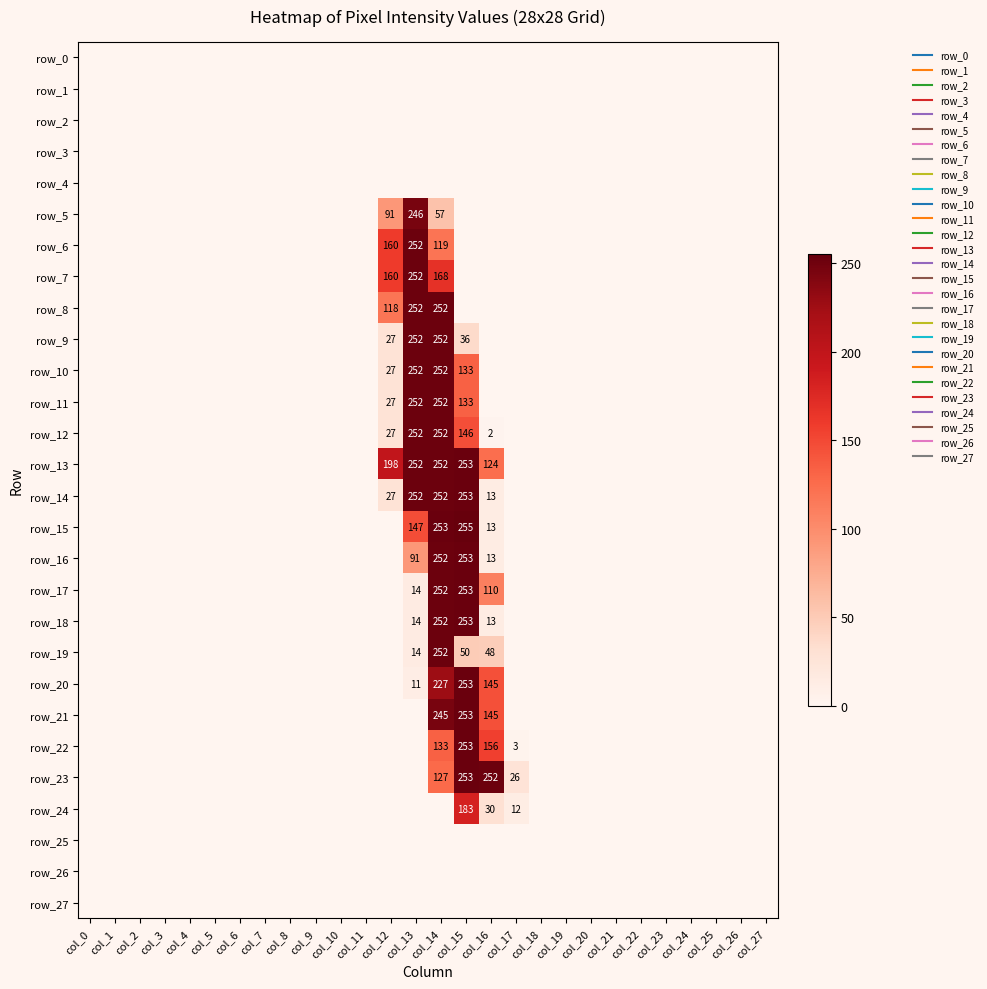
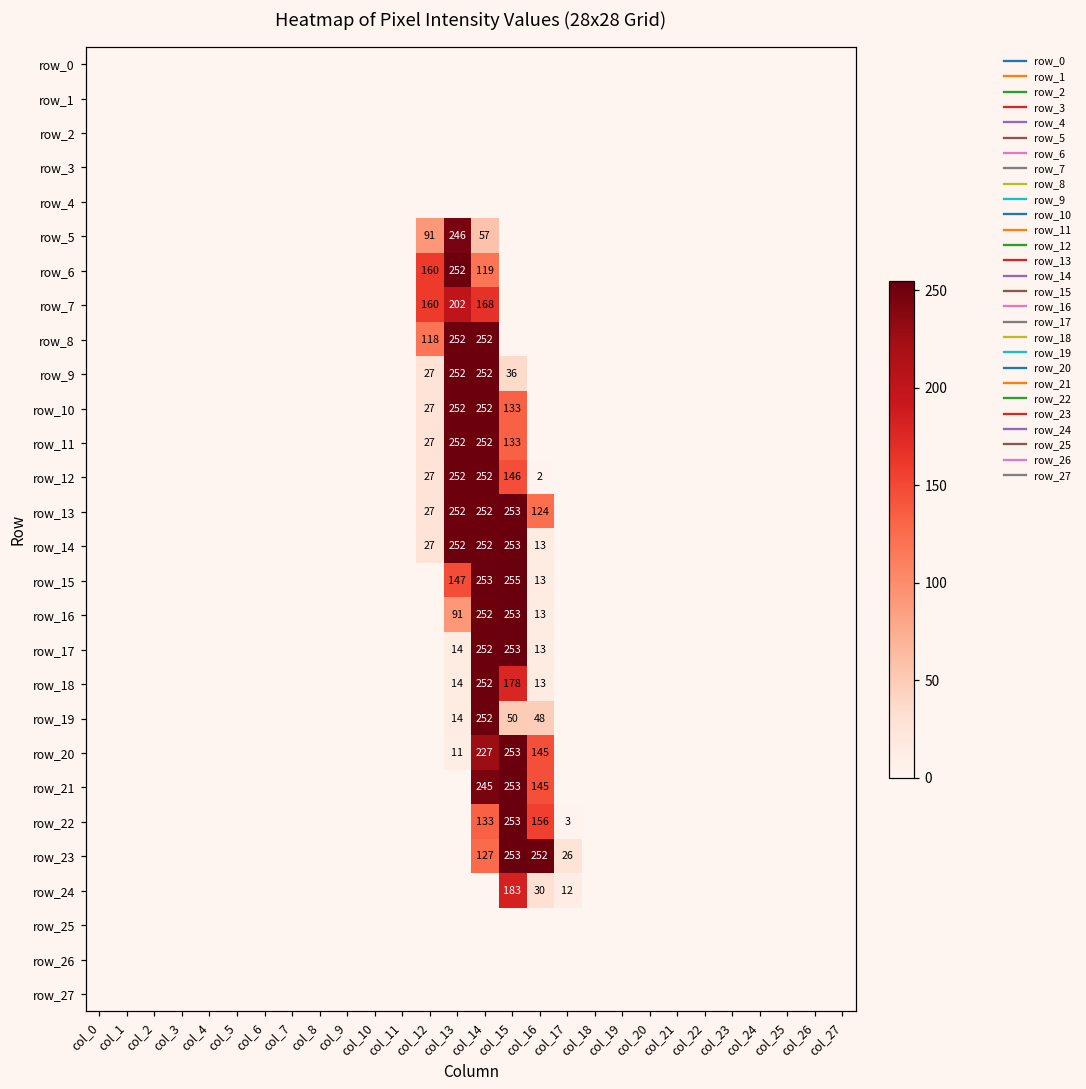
  {
    "row_5": {
      "col_12": 91,
      "col_13": 246,
      "col_14": 57
    },
    "row_6": {
      "col_12": 160,
      "col_13": 252,
      "col_14": 119
    },
    "row_7": {
      "col_12": 160,
-     "col_13": 252,
+     "col_13": 202,
      "col_14": 168
    },
    "row_8": {
      "col_12": 118,
      "col_13": 252,
      "col_14": 252
    },
    "row_9": {
      "col_12": 27,
      "col_13": 252,
      "col_14": 252,
      "col_15": 36
    },
    "row_10": {
      "col_12": 27,
      "col_13": 252,
      "col_14": 252,
      "col_15": 133
    },
    "row_11": {
      "col_12": 27,
      "col_13": 252,
      "col_14": 252,
      "col_15": 133
    },
    "row_12": {
      "col_12": 27,
      "col_13": 252,
      "col_14": 252,
      "col_15": 146,
      "col_16": 2
    },
    "row_13": {
-     "col_12": 198,
+     "col_12": 27,
      "col_13": 252,
      "col_14": 252,
      "col_15": 253,
      "col_16": 124
    },
    "row_14": {
      "col_12": 27,
      "col_13": 252,
      "col_14": 252,
      "col_15": 253,
      "col_16": 13
    },
    "row_15": {
      "col_13": 147,
      "col_14": 253,
      "col_15": 255,
      "col_16": 13
    },
    "row_16": {
      "col_13": 91,
      "col_14": 252,
      "col_15": 253,
      "col_16": 13
    },
    "row_17": {
      "col_13": 14,
      "col_14": 252,
      "col_15": 253,
-     "col_16": 110
+     "col_16": 13
    },
    "row_18": {
      "col_13": 14,
      "col_14": 252,
-     "col_15": 253,
+     "col_15": 178,
      "col_16": 13
    },
    "row_19": {
      "col_13": 14,
      "col_14": 252,
      "col_15": 50,
      "col_16": 48
    },
    "row_20": {
      "col_13": 11,
      "col_14": 227,
      "col_15": 253,
      "col_16": 145
    },
    "row_21": {
      "col_14": 245,
      "col_15": 253,
      "col_16": 145
    },
    "row_22": {
      "col_14": 133,
      "col_15": 253,
      "col_16": 156,
      "col_17": 3
    },
    "row_23": {
      "col_14": 127,
      "col_15": 253,
      "col_16": 252,
      "col_17": 26
    },
    "row_24": {
      "col_15": 183,
      "col_16": 30,
      "col_17": 12
    }
  }
